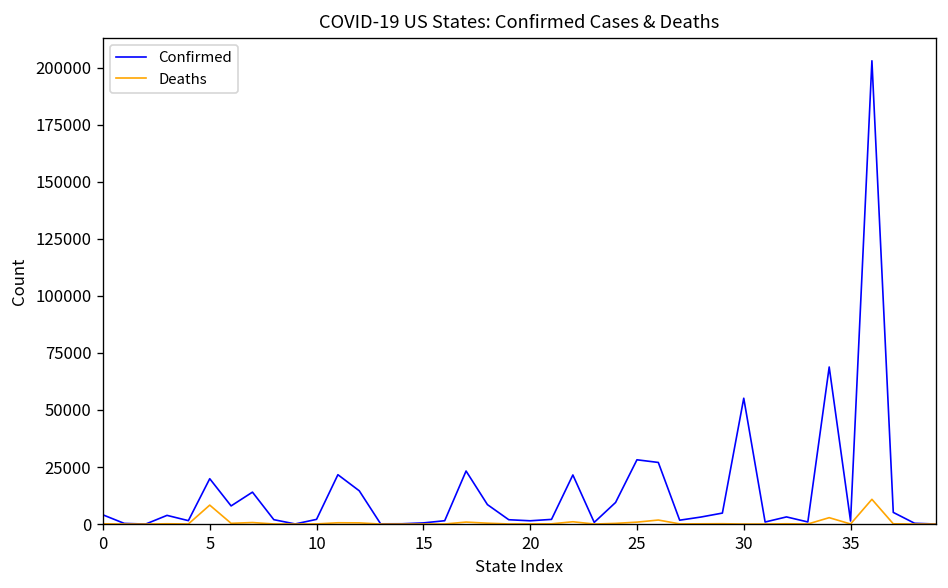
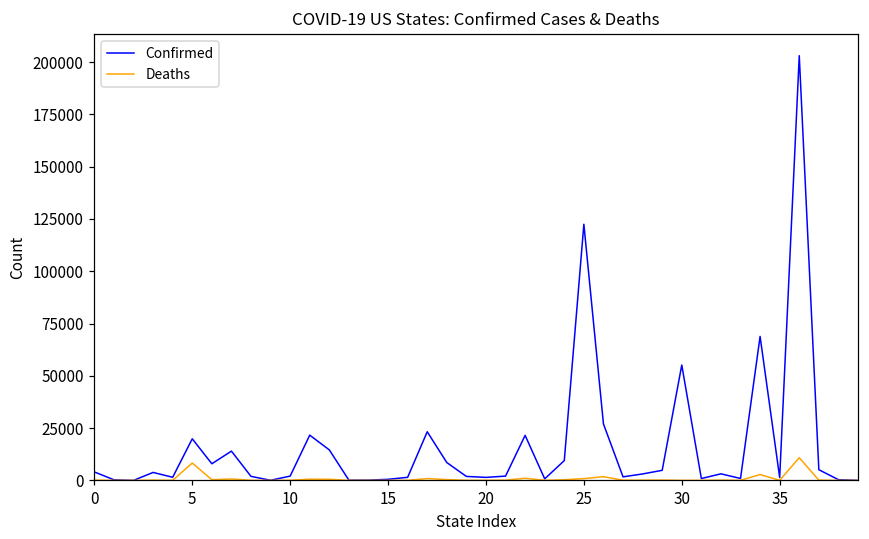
  {
    "Confirmed": {
      "0": 4000,
      "5": 20000,
      "10": 2000,
      "20": 1000,
-     "25": 28000,
+     "25": 122000,
      "30": 55000
    },
    "Deaths": {
      "0": 0,
      "5": 8000,
      "10": 0,
      "20": 0,
      "25": 1000,
      "30": 0
    }
  }
